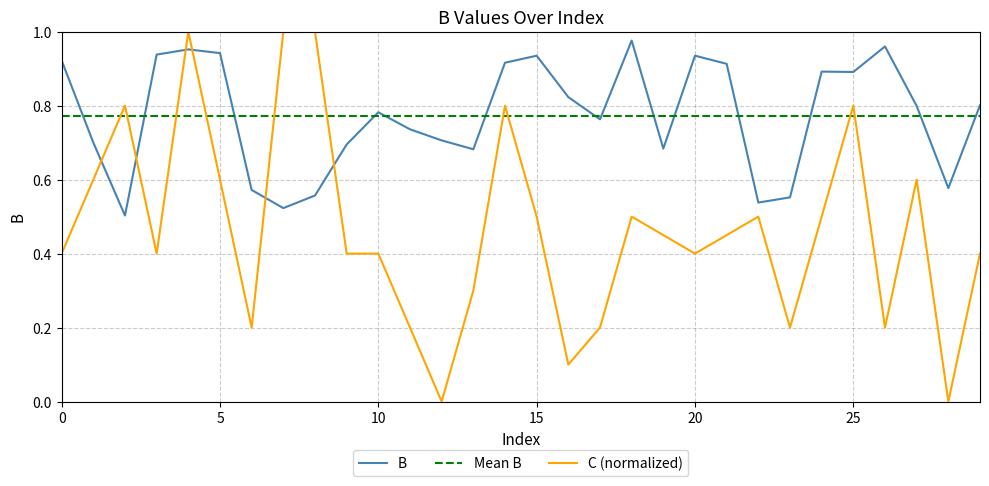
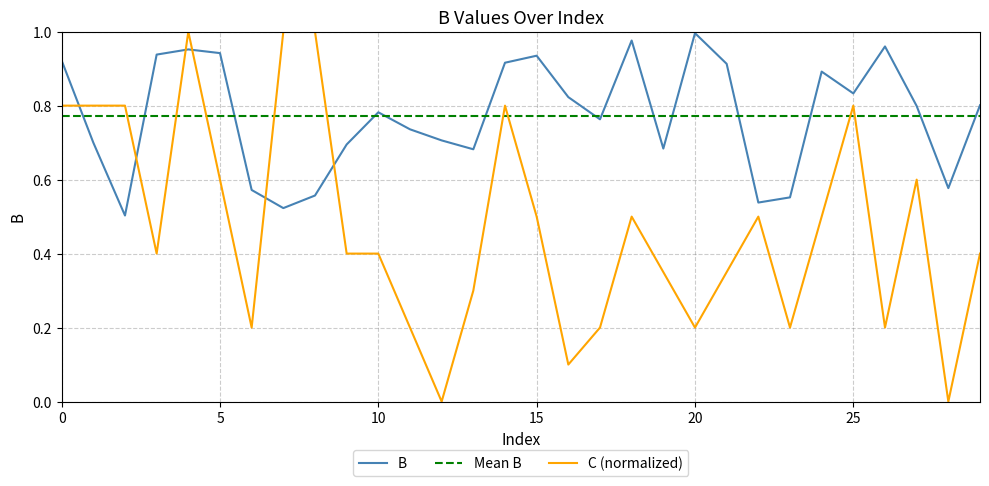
  {
    "B": {
      "0": 0.92,
      "5": 0.94,
      "10": 0.78,
      "15": 0.94,
-     "20": 0.94,
-     "25": 0.89
+     "20": 1.00,
+     "25": 0.83
    },
    "C (normalized)": {
-     "0": 0.40,
+     "0": 0.80,
      "10": 0.40,
      "15": 0.50,
-     "20": 0.40,
+     "20": 0.20,
      "25": 0.80
    }
  }
